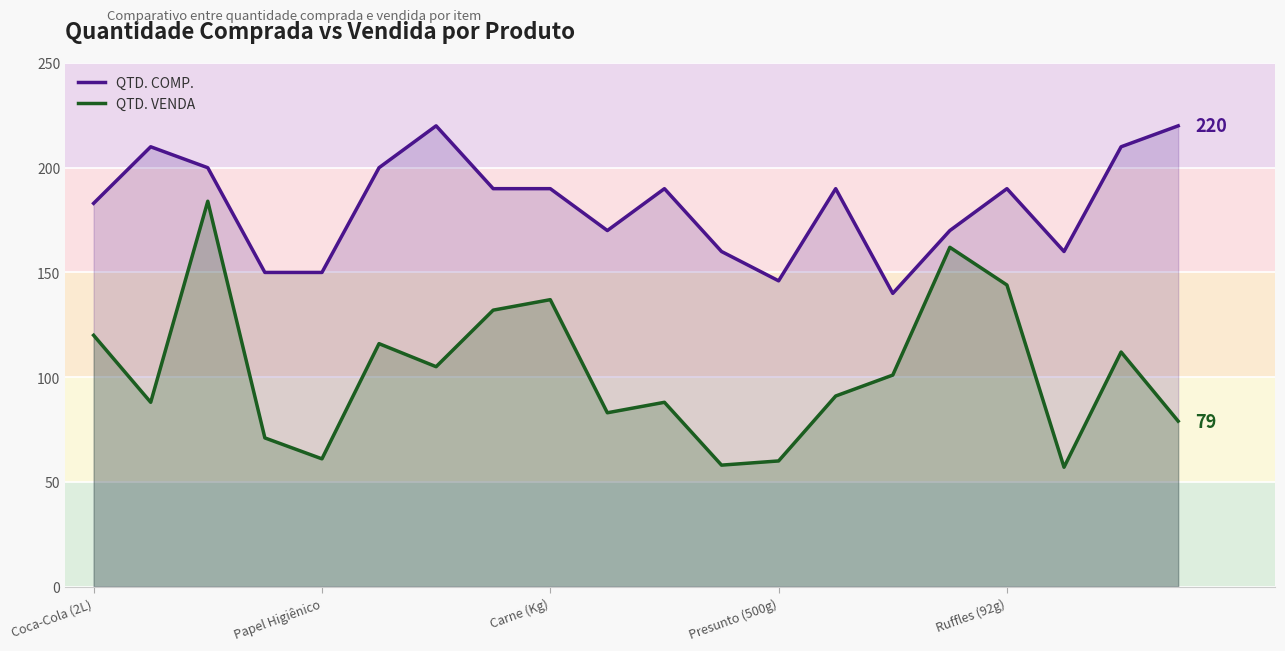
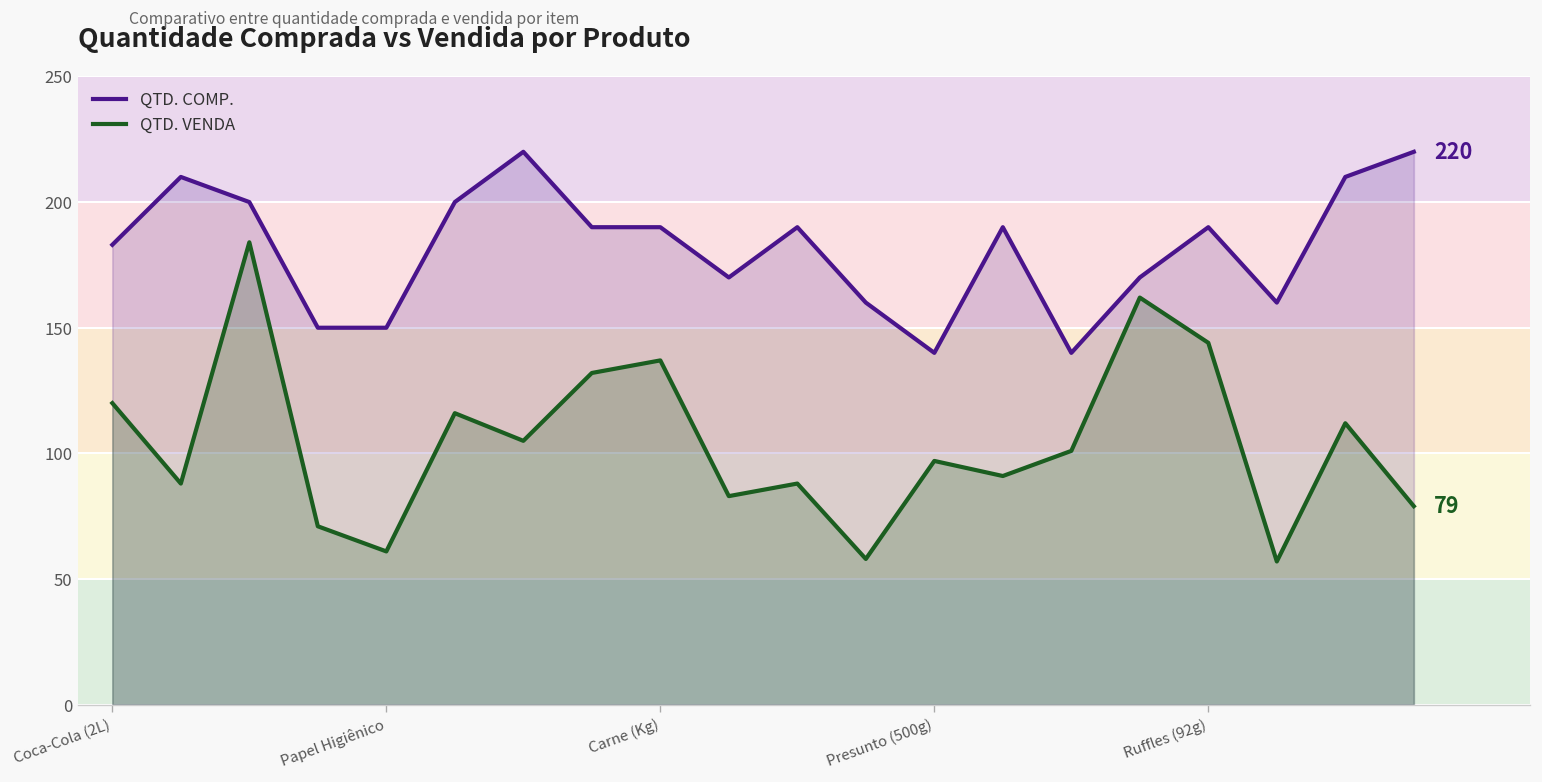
  {
    "QTD. COMP.": {
      "Coca-Cola (2L)": 183,
      "Papel Higiênico": 150,
      "Carne (Kg)": 190,
-     "Presunto (500g)": 146,
+     "Presunto (500g)": 140,
      "Ruffles (92g)": 190
    },
    "QTD. VENDA": {
      "Coca-Cola (2L)": 120,
      "Papel Higiênico": 61,
      "Carne (Kg)": 137,
-     "Presunto (500g)": 60,
+     "Presunto (500g)": 97,
      "Ruffles (92g)": 144
    }
  }
